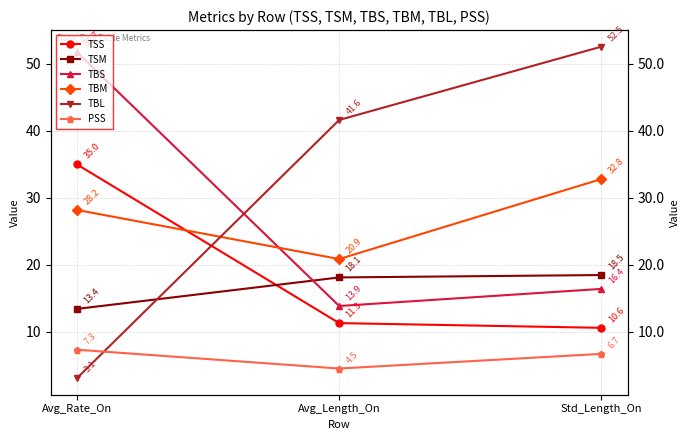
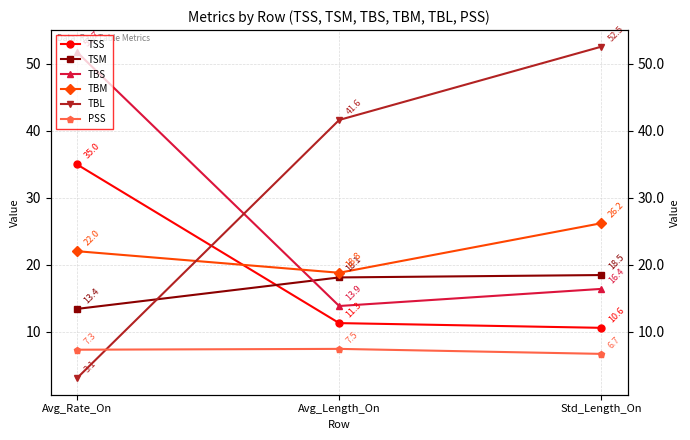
  {
    "TSS": {
      "Avg_Rate_On": 35.0,
      "Avg_Length_On": 11.3,
      "Std_Length_On": 10.6
    },
    "TSM": {
      "Avg_Rate_On": 13.4
    },
    "TBM": {
-     "Avg_Rate_On": 28.2,
-     "Avg_Length_On": 20.9,
-     "Std_Length_On": 32.8
+     "Avg_Rate_On": 22.0,
+     "Avg_Length_On": 18.8,
+     "Std_Length_On": 26.2
    },
    "PSS": {
      "Avg_Rate_On": 7.3,
-     "Avg_Length_On": 4.5,
+     "Avg_Length_On": 7.5,
      "Std_Length_On": 6.7
    }
  }
